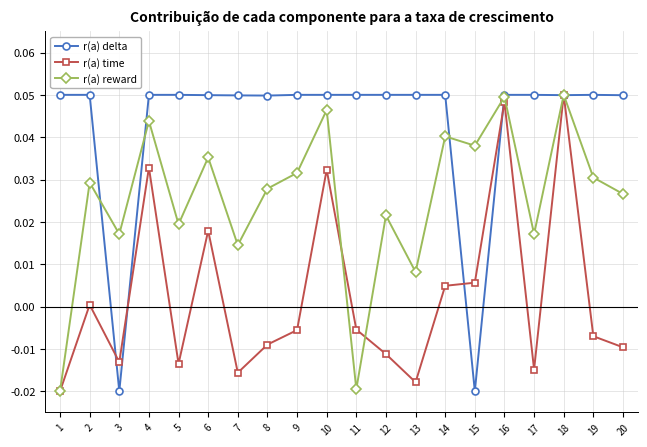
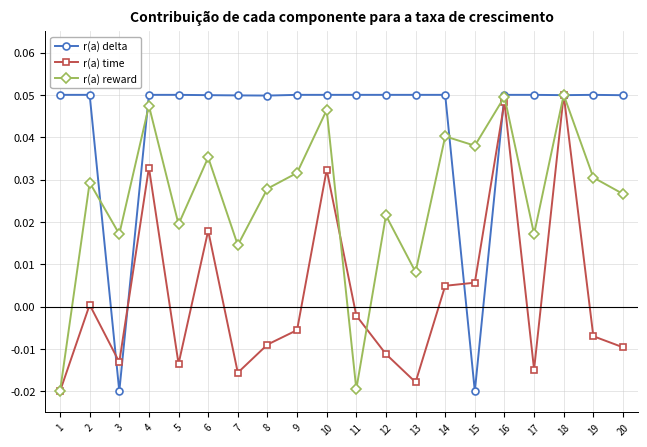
  {
    "r(a) delta": {
      "1": 0.050,
      "2": 0.050,
      "3": -0.020,
      "4": 0.050,
      "5": 0.050,
      "6": 0.050,
      "7": 0.050,
      "8": 0.050,
      "9": 0.050,
      "10": 0.050,
      "11": 0.050,
      "12": 0.050,
      "13": 0.050,
      "14": 0.050,
      "15": -0.020,
      "17": 0.050,
      "19": 0.050,
      "20": 0.050
    },
    "r(a) time": {
      "2": 0.000,
      "3": -0.013,
      "4": 0.033,
      "5": -0.014,
      "6": 0.018,
      "7": -0.016,
      "8": -0.009,
      "9": -0.006,
      "10": 0.032,
-     "11": -0.005,
+     "11": -0.002,
      "12": -0.011,
      "13": -0.018,
      "14": 0.005,
      "15": 0.006,
      "16": 0.048,
      "17": -0.015,
      "19": -0.007,
      "20": -0.010
    },
    "r(a) reward": {
      "2": 0.029,
      "3": 0.017,
-     "4": 0.044,
+     "4": 0.047,
      "5": 0.019,
      "6": 0.035,
      "7": 0.015,
      "8": 0.028,
      "9": 0.032,
      "10": 0.046,
      "11": -0.019,
      "12": 0.022,
      "13": 0.008,
      "14": 0.040,
      "15": 0.038,
      "17": 0.017,
      "19": 0.030,
      "20": 0.027
    }
  }
